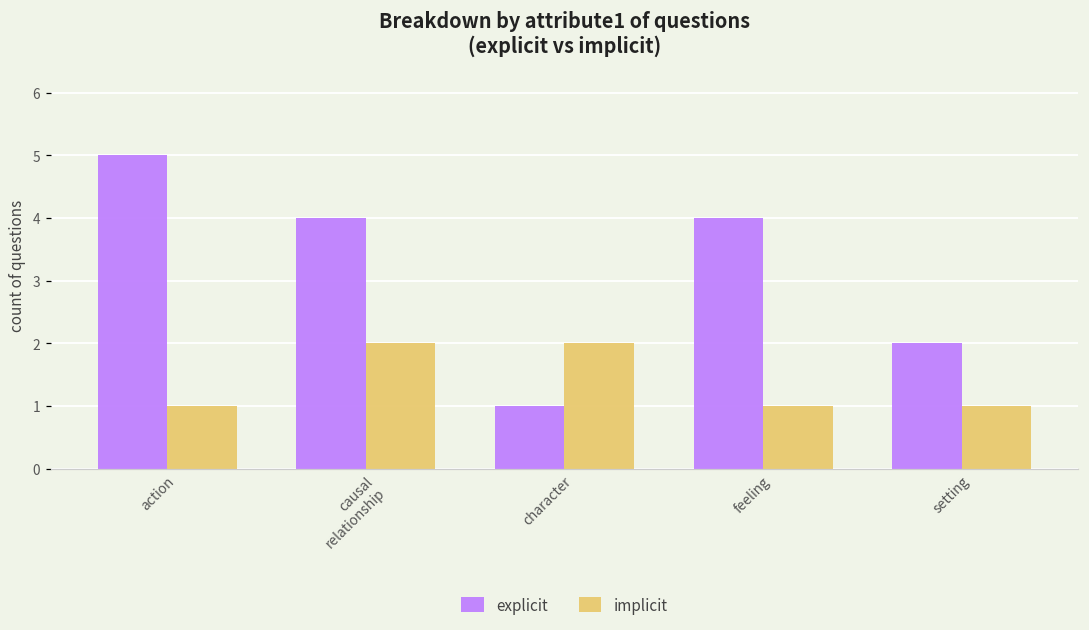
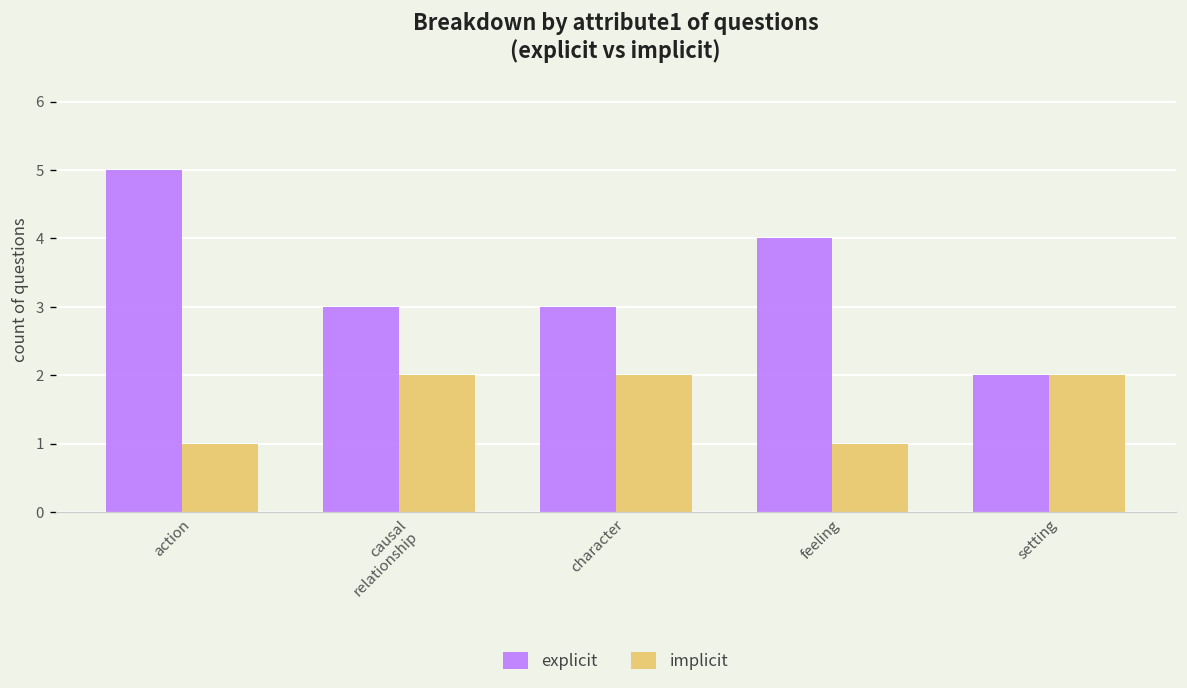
  {
    "explicit": {
      "action": 5,
-     "causal relationship": 4,
-     "character": 1,
+     "causal relationship": 3,
+     "character": 3,
      "feeling": 4,
      "setting": 2
    },
    "implicit": {
      "action": 1,
      "causal relationship": 2,
      "character": 2,
      "feeling": 1,
-     "setting": 1
+     "setting": 2
    }
  }
